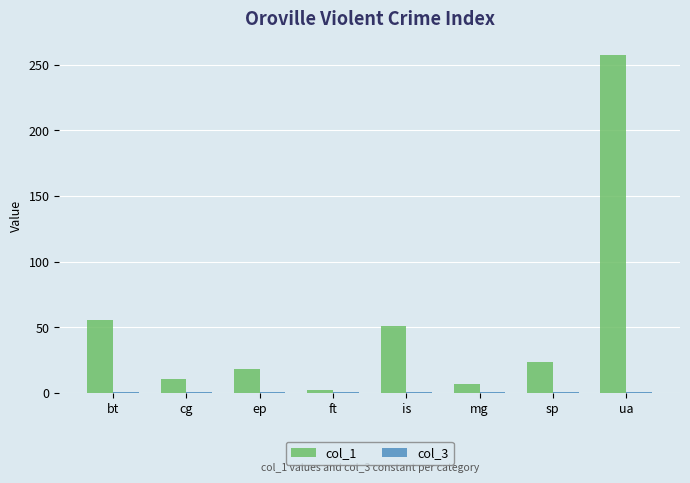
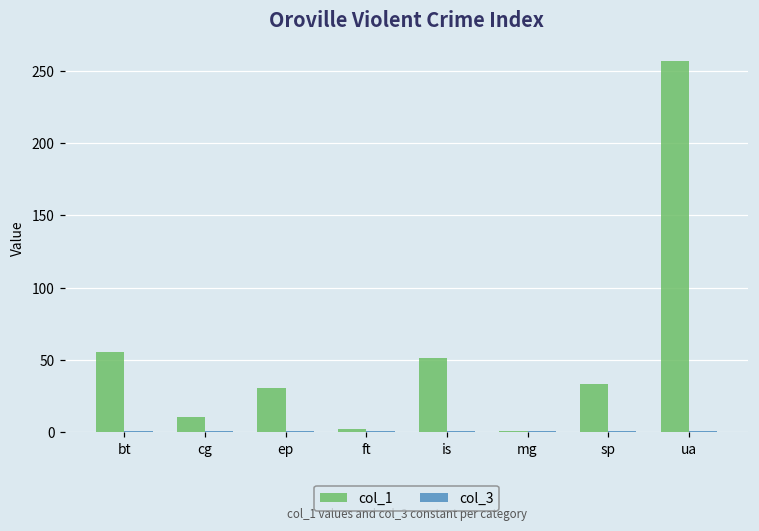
  {
    "col_1": {
      "bt": 55,
      "cg": 10,
-     "ep": 19,
+     "ep": 31,
      "ft": 2,
      "is": 51,
-     "mg": 7,
-     "sp": 23,
+     "mg": 1,
+     "sp": 33,
      "ua": 257
    }
  }
